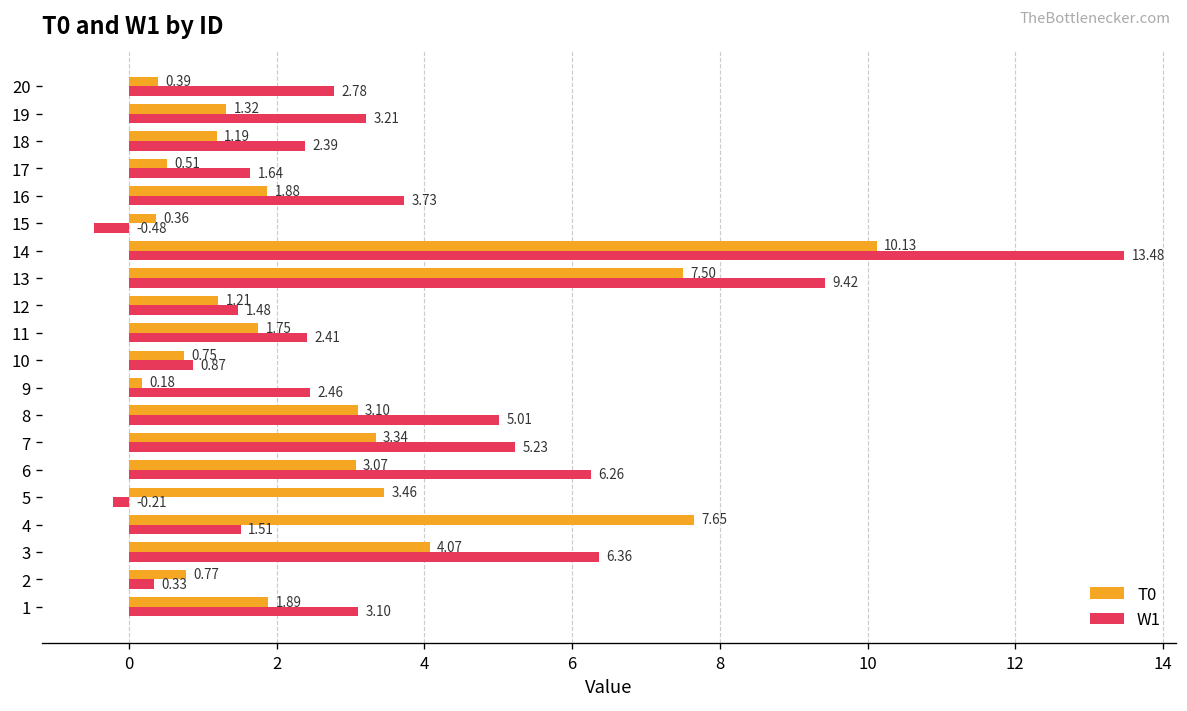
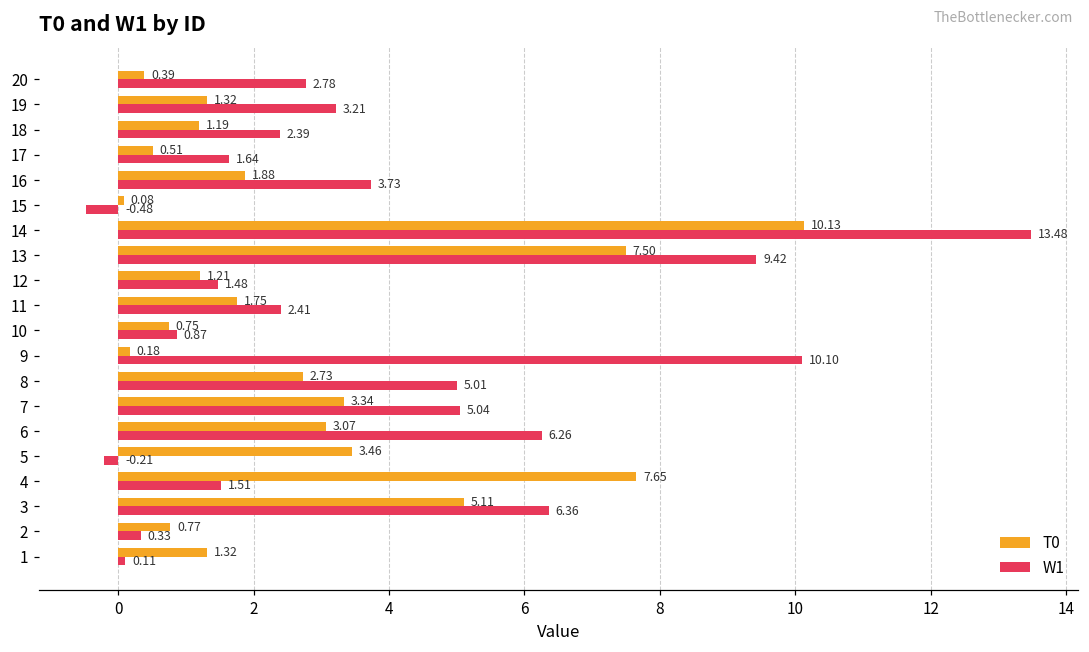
  {
    "T0": {
      "20": 0.39,
      "19": 1.32,
      "18": 1.19,
      "17": 0.51,
      "16": 1.88,
-     "15": 0.36,
+     "15": 0.08,
      "14": 10.13,
      "13": 7.50,
      "12": 1.21,
      "11": 1.75,
      "10": 0.75,
      "9": 0.18,
-     "8": 3.10,
+     "8": 2.73,
      "7": 3.34,
      "6": 3.07,
      "5": 3.46,
      "4": 7.65,
-     "3": 4.07,
+     "3": 5.11,
      "2": 0.77,
-     "1": 1.89
+     "1": 1.32
    },
    "W1": {
      "20": 2.78,
      "19": 3.21,
      "18": 2.39,
      "17": 1.64,
      "16": 3.73,
      "14": 13.48,
      "13": 9.42,
      "12": 1.48,
      "11": 2.41,
      "10": 0.87,
-     "9": 2.46,
+     "9": 10.10,
      "8": 5.01,
-     "7": 5.23,
+     "7": 5.04,
      "6": 6.26,
      "5": -0.21,
      "4": 1.51,
      "3": 6.36,
      "2": 0.33,
-     "1": 3.10
+     "1": 0.11
    }
  }
